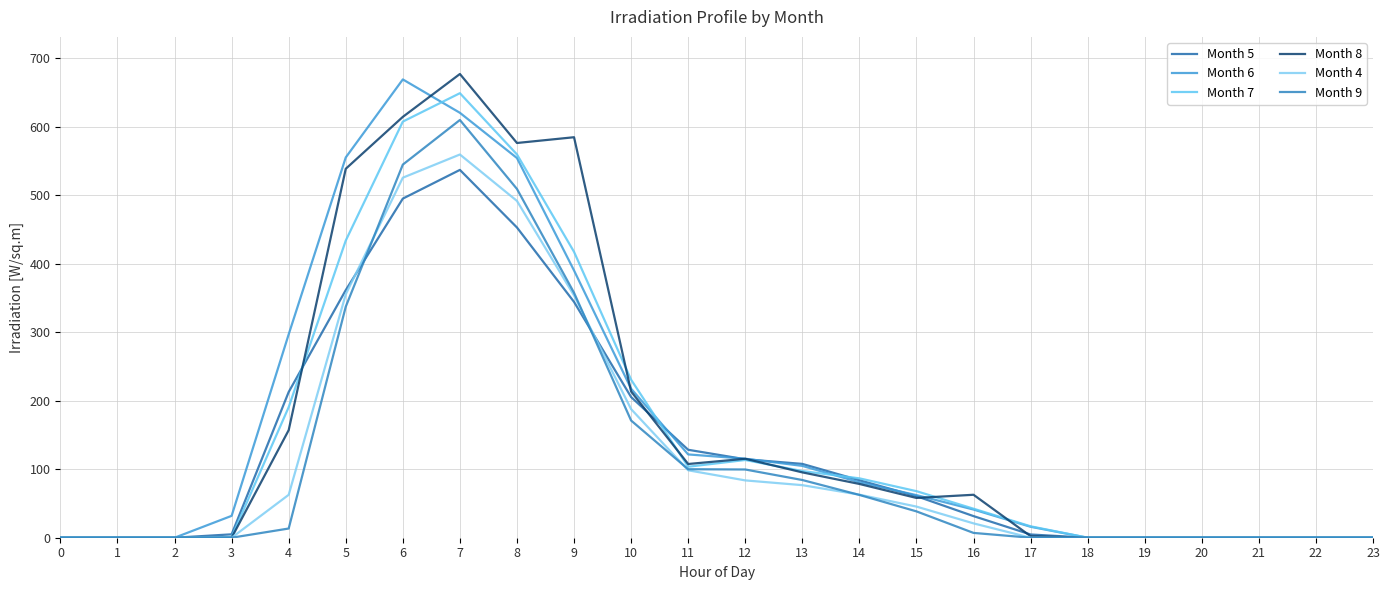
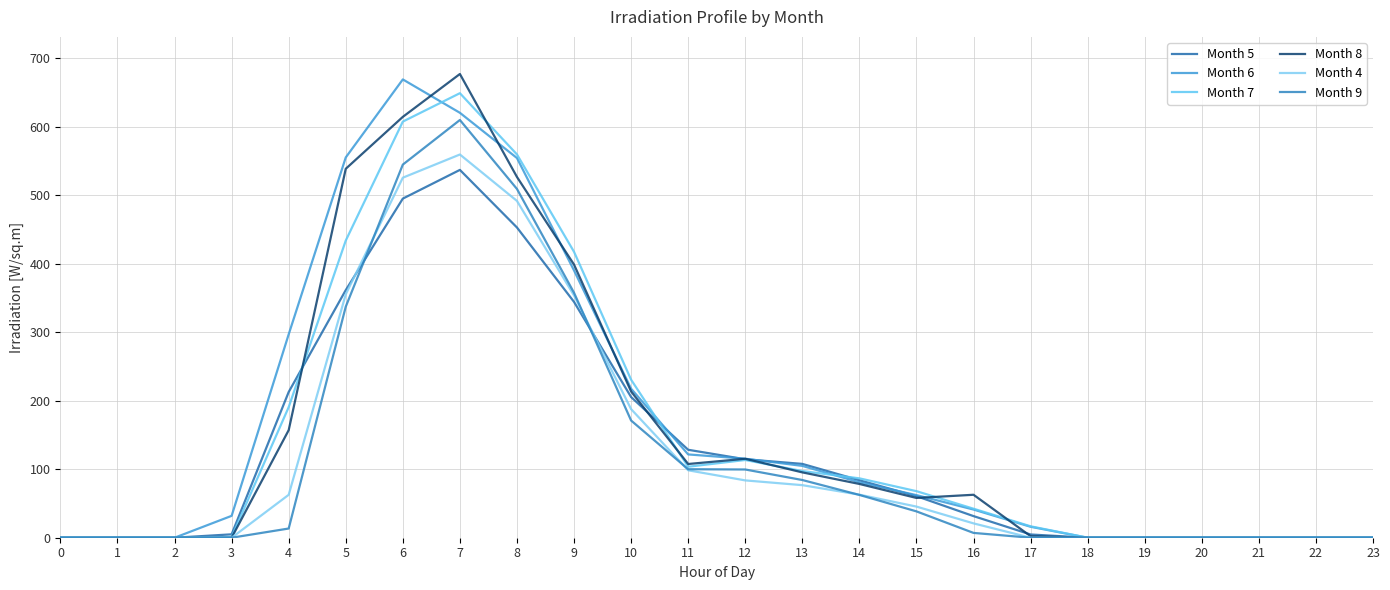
  {
    "Month 8": {
      "4": 160,
      "5": 540,
      "6": 610,
      "7": 680,
-     "8": 580,
-     "9": 580,
+     "8": 530,
+     "9": 400,
      "10": 210,
      "11": 110,
      "16": 60
    }
  }
